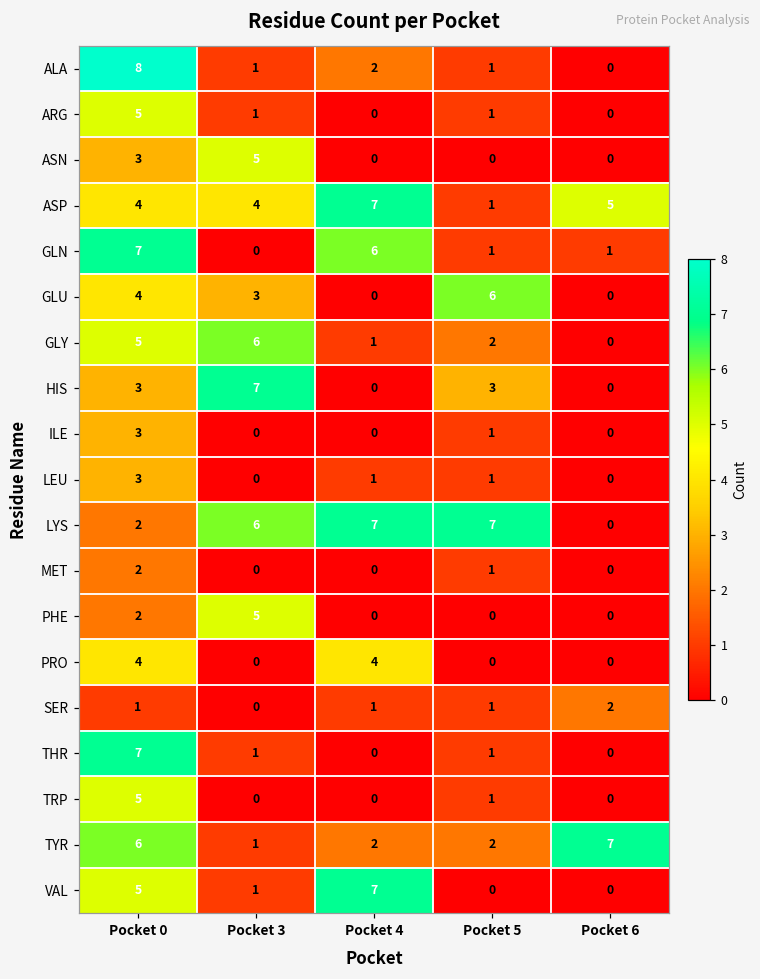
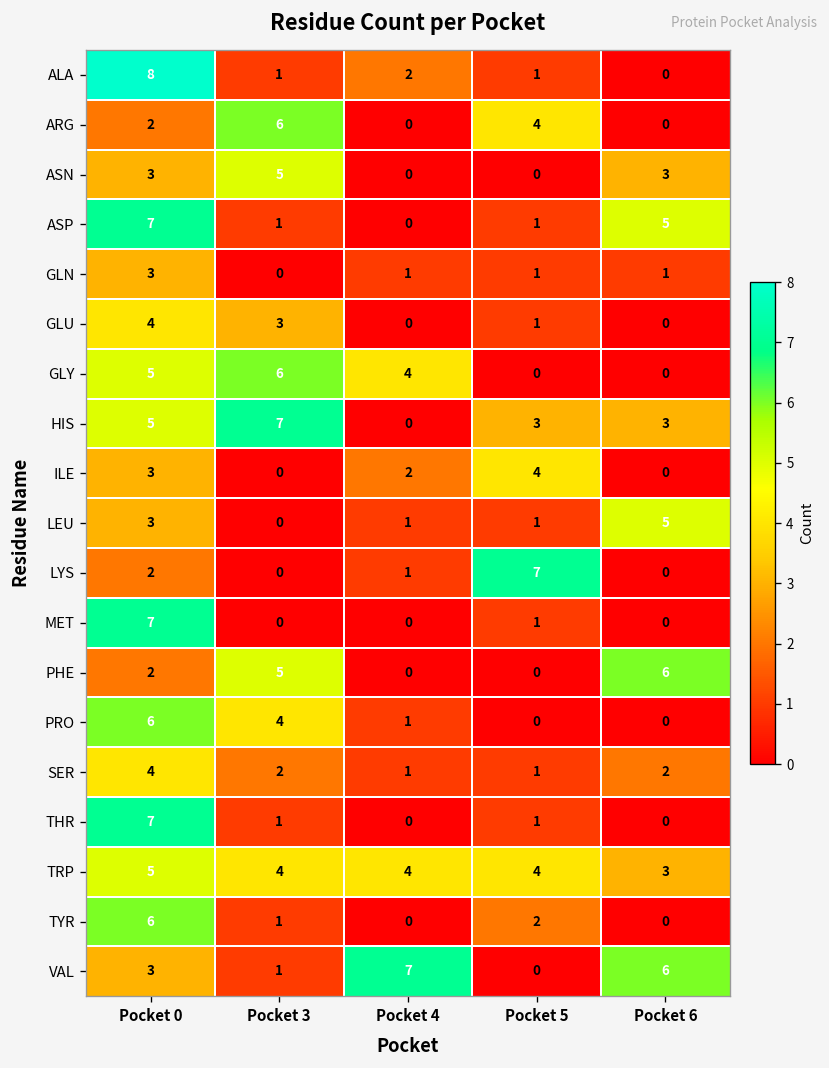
  {
    "ALA": {
      "Pocket 0": 8,
      "Pocket 3": 1,
      "Pocket 4": 2,
      "Pocket 5": 1,
      "Pocket 6": 0
    },
    "ARG": {
-     "Pocket 0": 5,
-     "Pocket 3": 1,
+     "Pocket 0": 2,
+     "Pocket 3": 6,
      "Pocket 4": 0,
-     "Pocket 5": 1,
+     "Pocket 5": 4,
      "Pocket 6": 0
    },
    "ASN": {
      "Pocket 0": 3,
      "Pocket 3": 5,
      "Pocket 4": 0,
      "Pocket 5": 0,
-     "Pocket 6": 0
+     "Pocket 6": 3
    },
    "ASP": {
-     "Pocket 0": 4,
-     "Pocket 3": 4,
-     "Pocket 4": 7,
+     "Pocket 0": 7,
+     "Pocket 3": 1,
+     "Pocket 4": 0,
      "Pocket 5": 1,
      "Pocket 6": 5
    },
    "GLN": {
-     "Pocket 0": 7,
+     "Pocket 0": 3,
      "Pocket 3": 0,
-     "Pocket 4": 6,
+     "Pocket 4": 1,
      "Pocket 5": 1,
      "Pocket 6": 1
    },
    "GLU": {
      "Pocket 0": 4,
      "Pocket 3": 3,
      "Pocket 4": 0,
-     "Pocket 5": 6,
+     "Pocket 5": 1,
      "Pocket 6": 0
    },
    "GLY": {
      "Pocket 0": 5,
      "Pocket 3": 6,
-     "Pocket 4": 1,
-     "Pocket 5": 2,
+     "Pocket 4": 4,
+     "Pocket 5": 0,
      "Pocket 6": 0
    },
    "HIS": {
-     "Pocket 0": 3,
+     "Pocket 0": 5,
      "Pocket 3": 7,
      "Pocket 4": 0,
      "Pocket 5": 3,
-     "Pocket 6": 0
+     "Pocket 6": 3
    },
    "ILE": {
      "Pocket 0": 3,
      "Pocket 3": 0,
-     "Pocket 4": 0,
-     "Pocket 5": 1,
+     "Pocket 4": 2,
+     "Pocket 5": 4,
      "Pocket 6": 0
    },
    "LEU": {
      "Pocket 0": 3,
      "Pocket 3": 0,
      "Pocket 4": 1,
      "Pocket 5": 1,
-     "Pocket 6": 0
+     "Pocket 6": 5
    },
    "LYS": {
      "Pocket 0": 2,
-     "Pocket 3": 6,
-     "Pocket 4": 7,
+     "Pocket 3": 0,
+     "Pocket 4": 1,
      "Pocket 5": 7,
      "Pocket 6": 0
    },
    "MET": {
-     "Pocket 0": 2,
+     "Pocket 0": 7,
      "Pocket 3": 0,
      "Pocket 4": 0,
      "Pocket 5": 1,
      "Pocket 6": 0
    },
    "PHE": {
      "Pocket 0": 2,
      "Pocket 3": 5,
      "Pocket 4": 0,
      "Pocket 5": 0,
-     "Pocket 6": 0
+     "Pocket 6": 6
    },
    "PRO": {
-     "Pocket 0": 4,
-     "Pocket 3": 0,
-     "Pocket 4": 4,
+     "Pocket 0": 6,
+     "Pocket 3": 4,
+     "Pocket 4": 1,
      "Pocket 5": 0,
      "Pocket 6": 0
    },
    "SER": {
-     "Pocket 0": 1,
-     "Pocket 3": 0,
+     "Pocket 0": 4,
+     "Pocket 3": 2,
      "Pocket 4": 1,
      "Pocket 5": 1,
      "Pocket 6": 2
    },
    "THR": {
      "Pocket 0": 7,
      "Pocket 3": 1,
      "Pocket 4": 0,
      "Pocket 5": 1,
      "Pocket 6": 0
    },
    "TRP": {
      "Pocket 0": 5,
-     "Pocket 3": 0,
-     "Pocket 4": 0,
-     "Pocket 5": 1,
-     "Pocket 6": 0
+     "Pocket 3": 4,
+     "Pocket 4": 4,
+     "Pocket 5": 4,
+     "Pocket 6": 3
    },
    "TYR": {
      "Pocket 0": 6,
      "Pocket 3": 1,
-     "Pocket 4": 2,
+     "Pocket 4": 0,
      "Pocket 5": 2,
-     "Pocket 6": 7
+     "Pocket 6": 0
    },
    "VAL": {
-     "Pocket 0": 5,
+     "Pocket 0": 3,
      "Pocket 3": 1,
      "Pocket 4": 7,
      "Pocket 5": 0,
-     "Pocket 6": 0
+     "Pocket 6": 6
    }
  }
